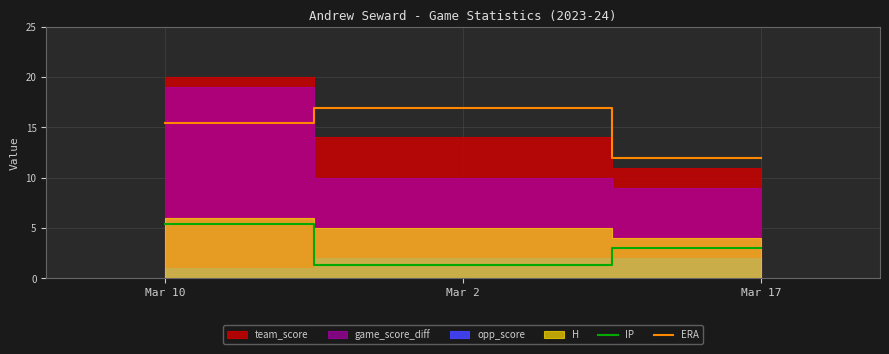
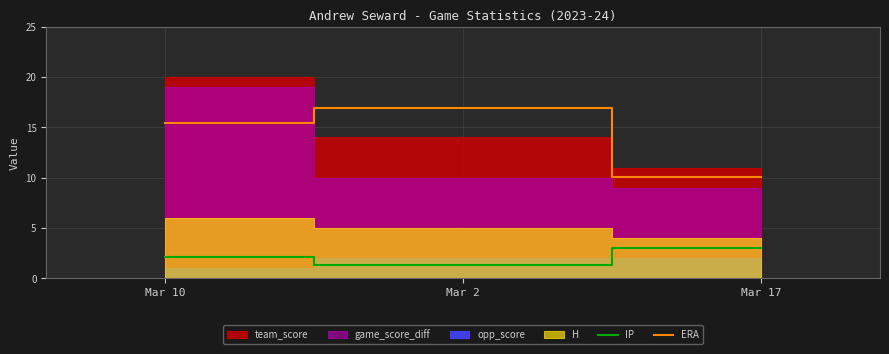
  {
    "IP": {
-     "Mar 10": 5.4,
+     "Mar 10": 2.1,
      "Mar 2": 1.3,
      "Mar 17": 3.0
    },
    "ERA": {
      "Mar 10": 15.4,
      "Mar 2": 16.9,
-     "Mar 17": 12.0
+     "Mar 17": 10.1
    }
  }
